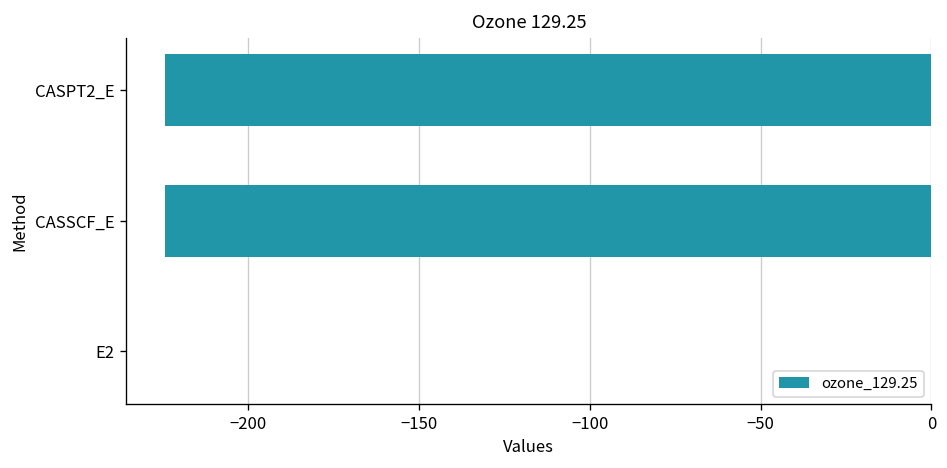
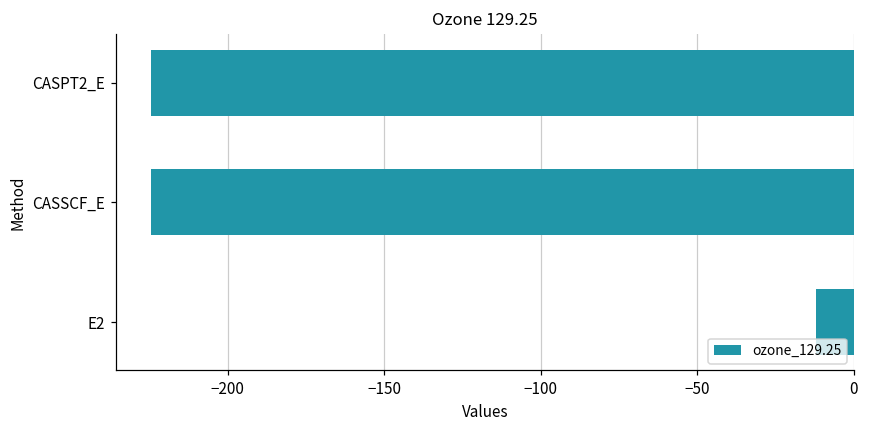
  {
    "CASPT2_E": -224,
    "CASSCF_E": -224,
-   "E2": 0
+   "E2": -12
  }
